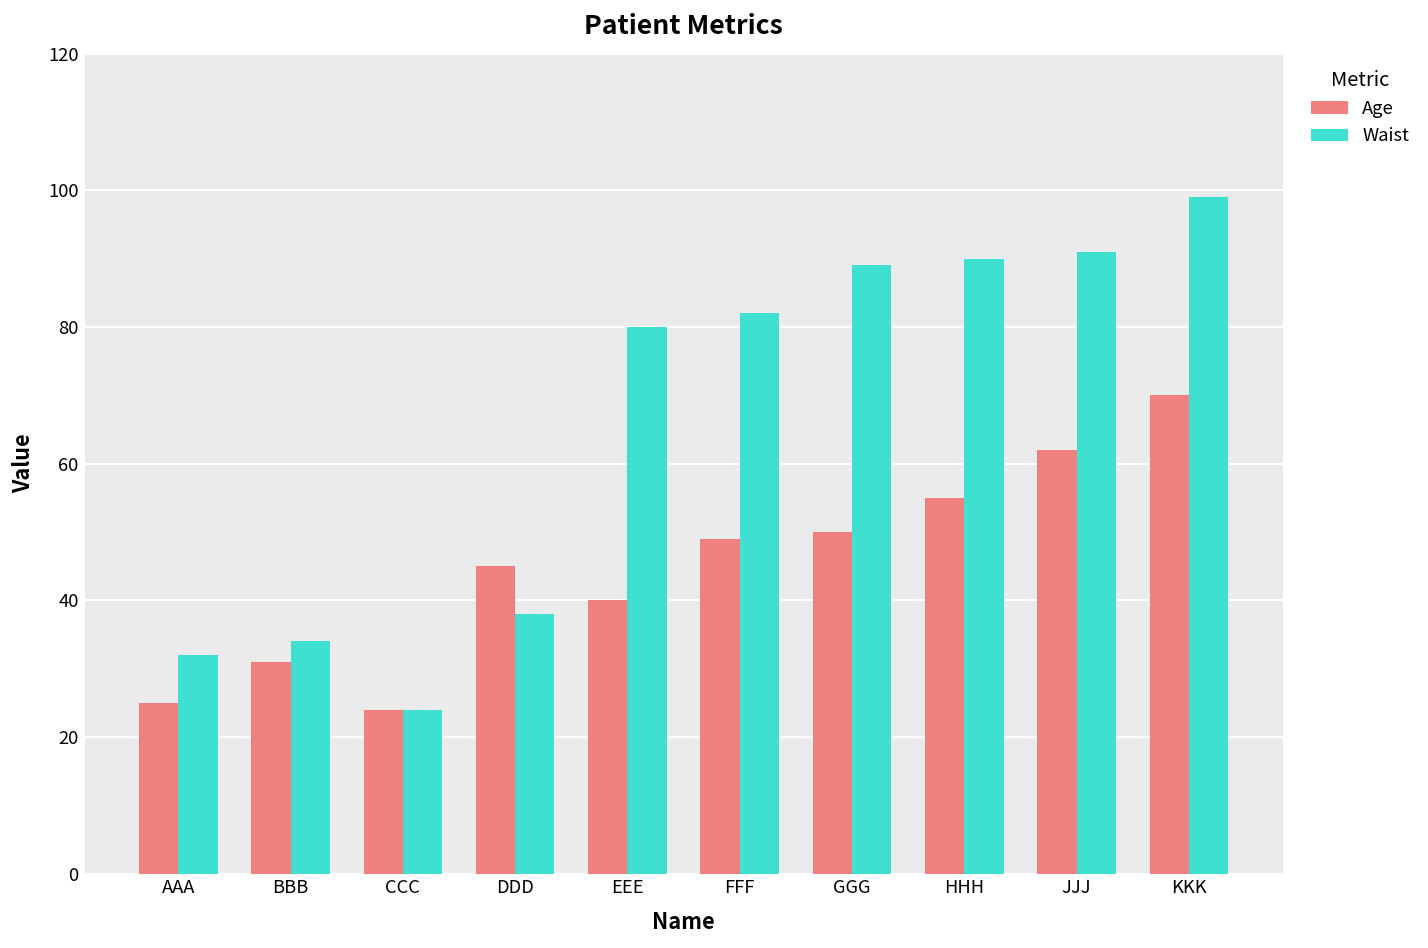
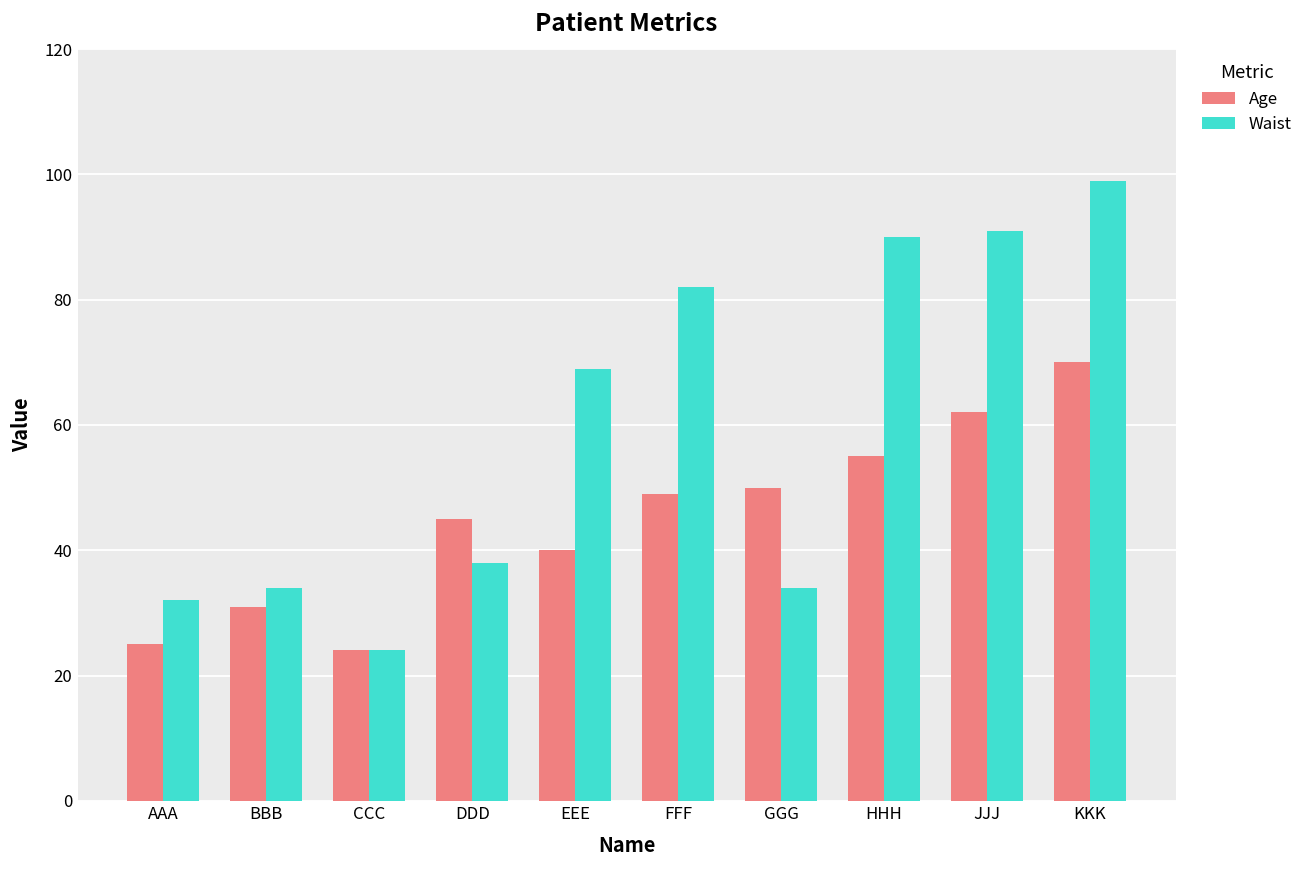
  {
    "Age": {
      "AAA": 25,
      "BBB": 31,
      "CCC": 24,
      "DDD": 45,
      "EEE": 40,
      "FFF": 49,
      "GGG": 50,
      "HHH": 55,
      "JJJ": 62,
      "KKK": 70
    },
    "Waist": {
      "AAA": 32,
      "BBB": 34,
      "CCC": 24,
      "DDD": 38,
-     "EEE": 80,
+     "EEE": 69,
      "FFF": 82,
-     "GGG": 89,
+     "GGG": 34,
      "HHH": 90,
      "JJJ": 91,
      "KKK": 99
    }
  }
